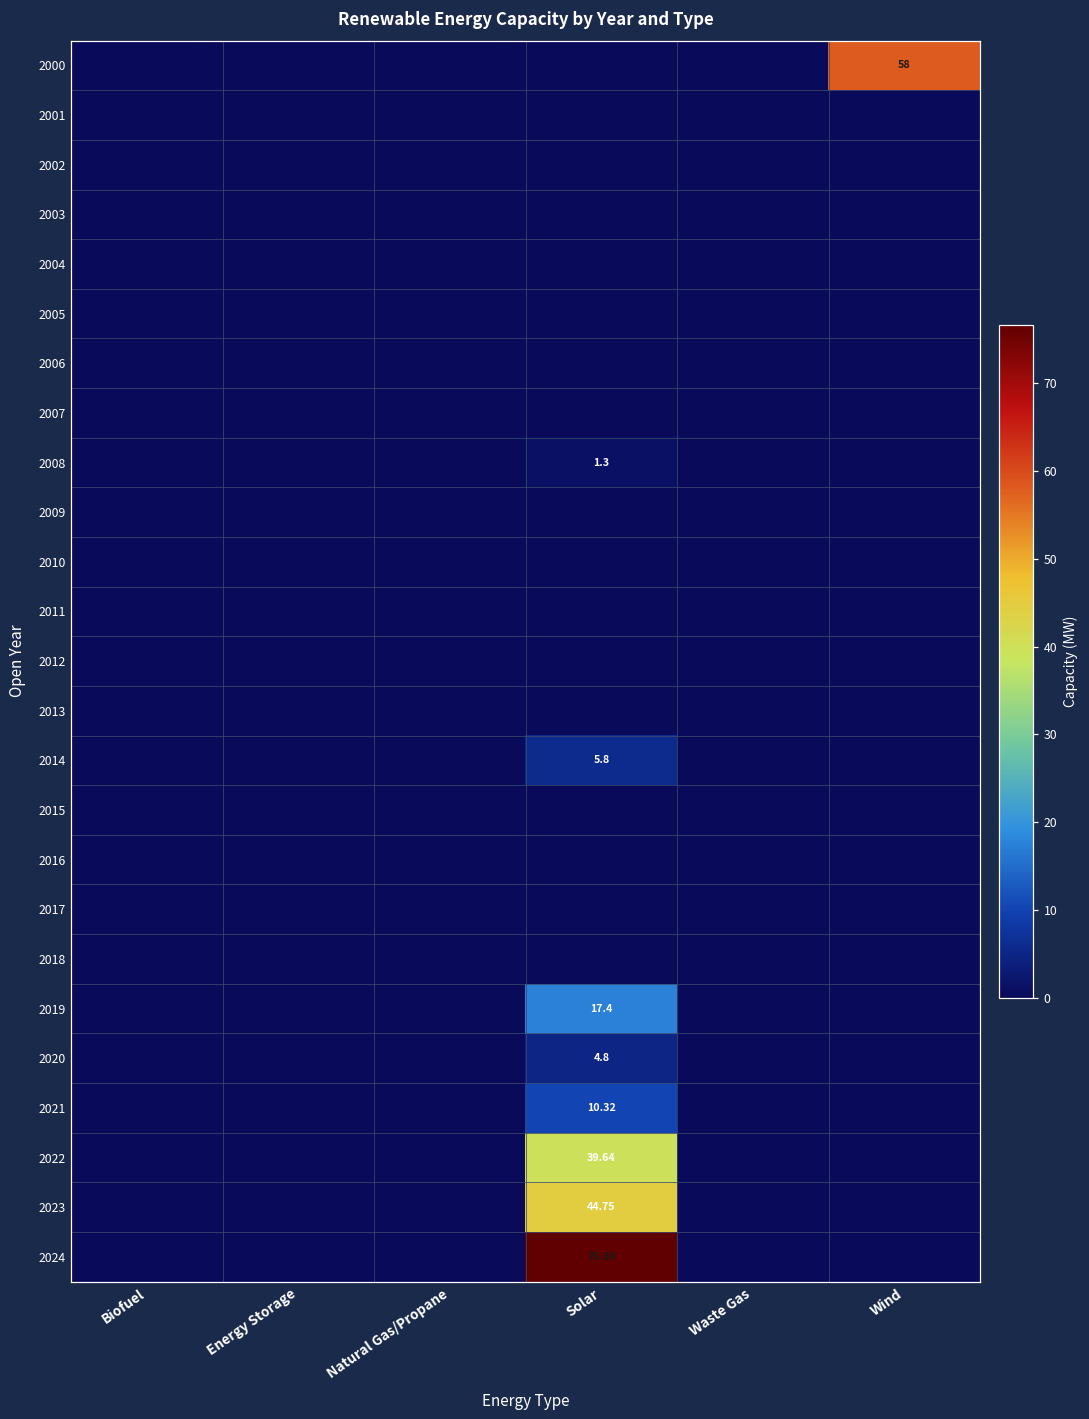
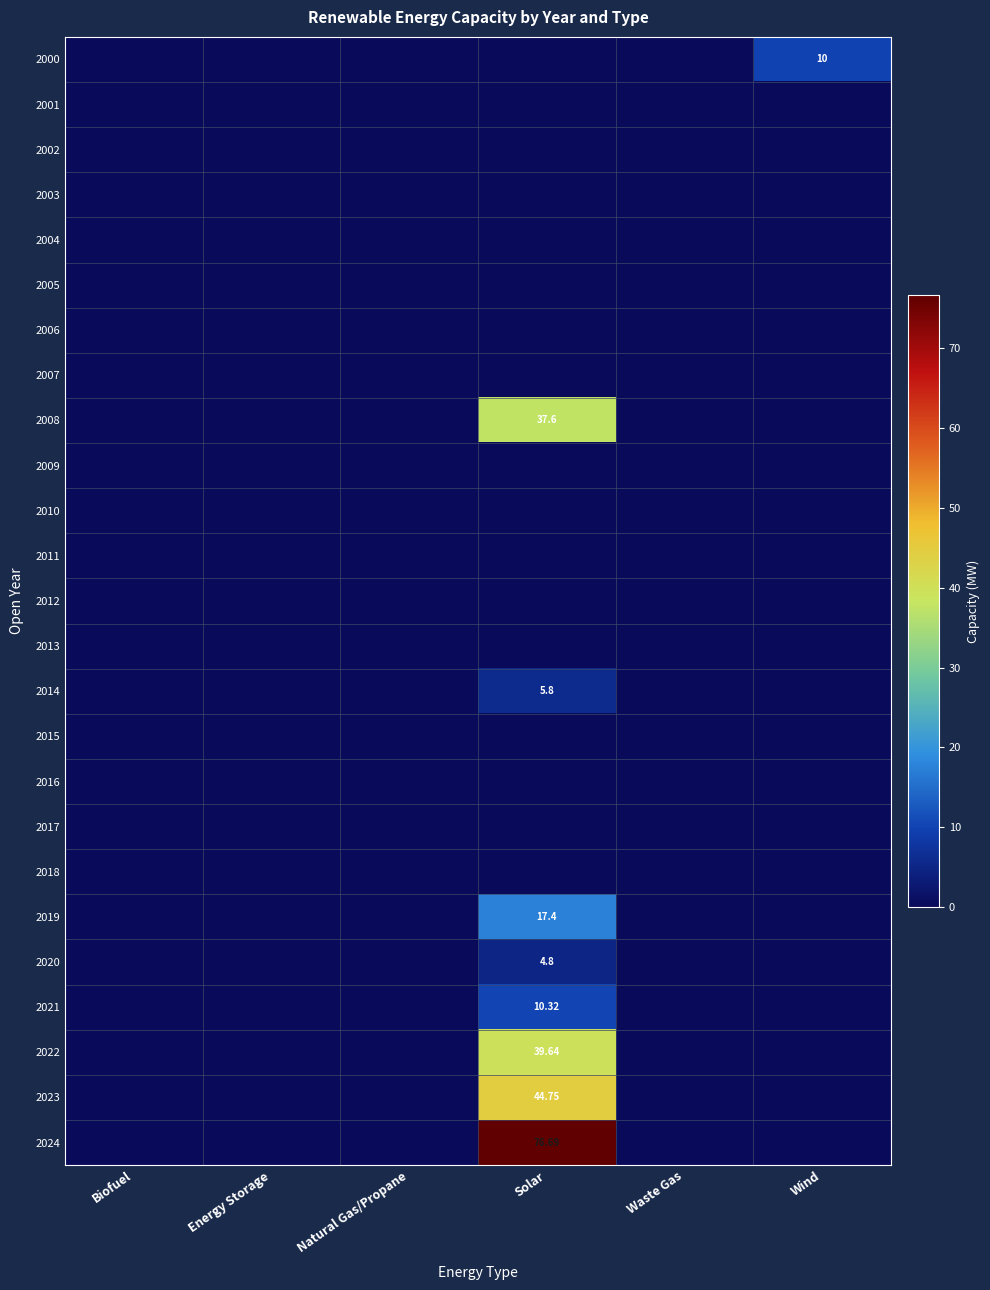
  {
    "2000": {
-     "Wind": 58
+     "Wind": 10
    },
    "2008": {
-     "Solar": 1.3
+     "Solar": 37.6
    },
    "2014": {
      "Solar": 5.8
    },
    "2019": {
      "Solar": 17.4
    },
    "2020": {
      "Solar": 4.8
    },
    "2021": {
      "Solar": 10.32
    },
    "2022": {
      "Solar": 39.64
    },
    "2023": {
      "Solar": 44.75
    },
    "2024": {
      "Solar": 76.69
    }
  }
